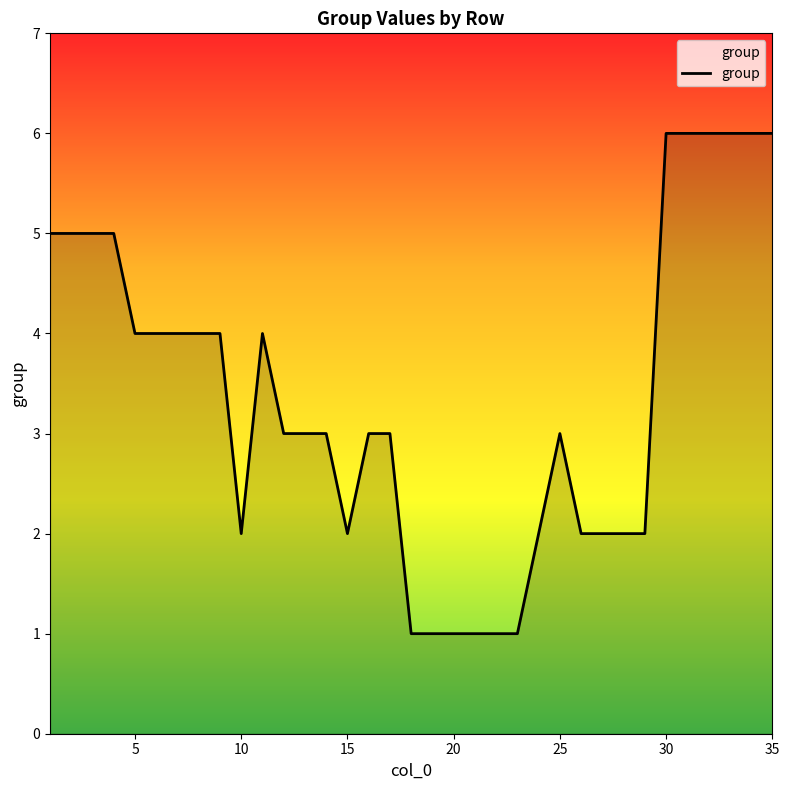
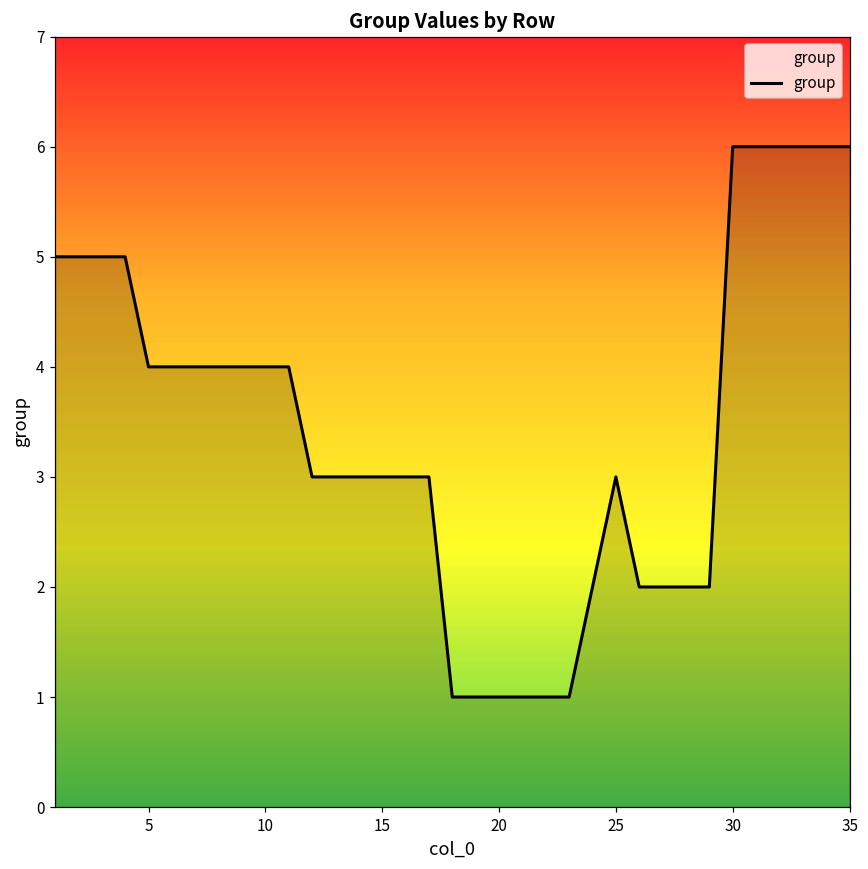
  {
    "5": 4,
-   "10": 2,
-   "15": 2,
+   "10": 4,
+   "15": 3,
    "20": 1,
    "25": 3,
    "30": 6,
    "35": 6
  }
